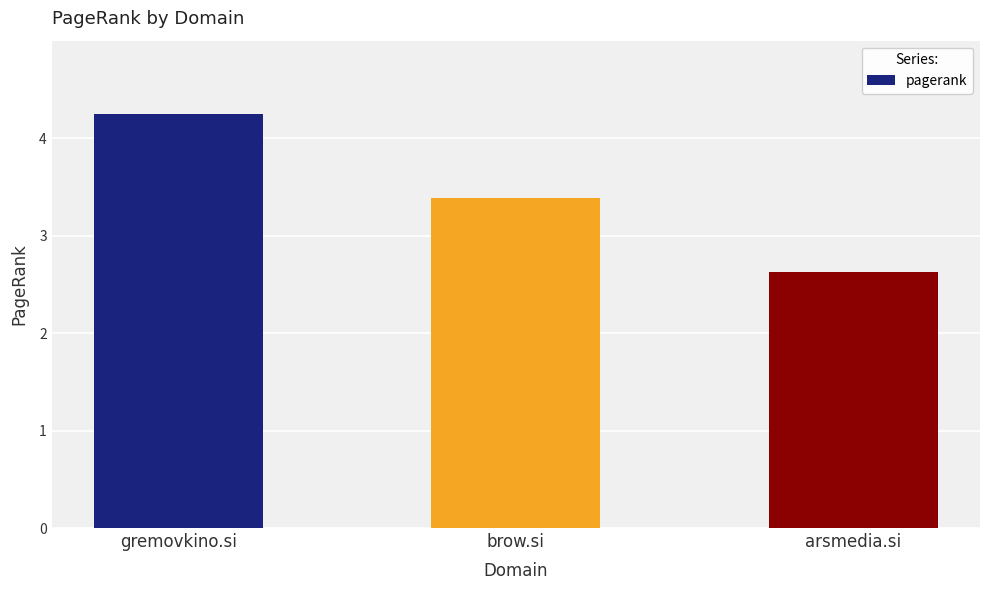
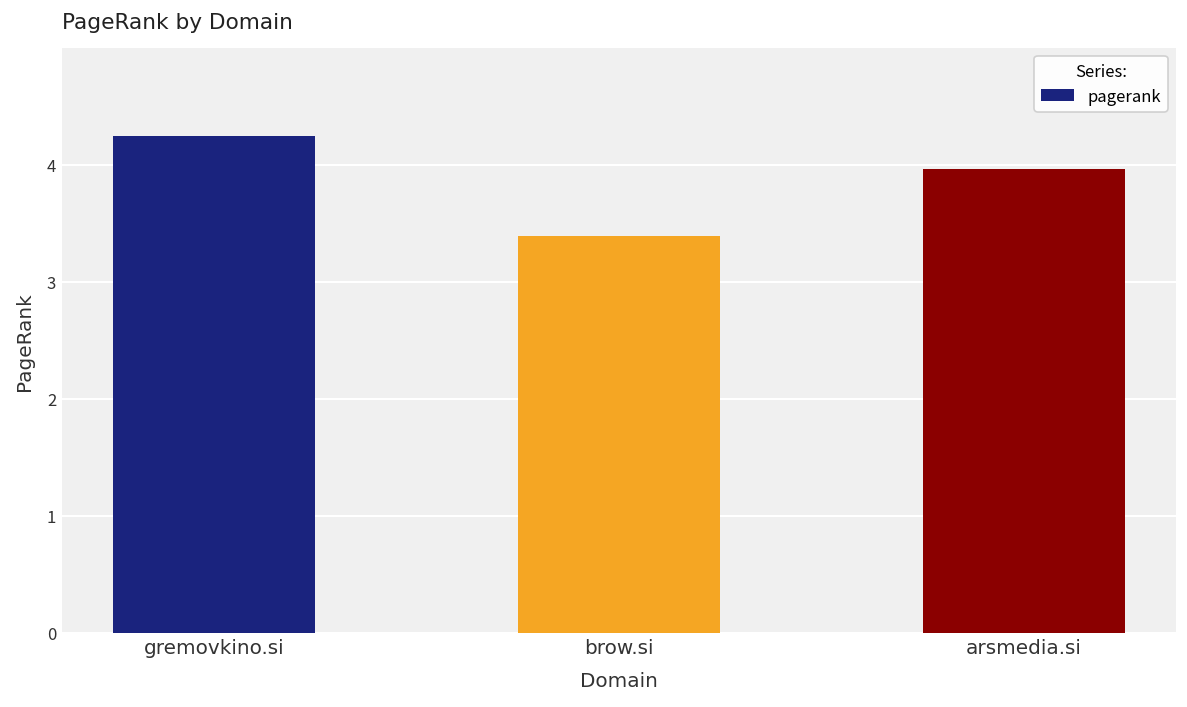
  {
    "gremovkino.si": 4.3,
    "brow.si": 3.4,
-   "arsmedia.si": 2.6
+   "arsmedia.si": 4.0
  }
